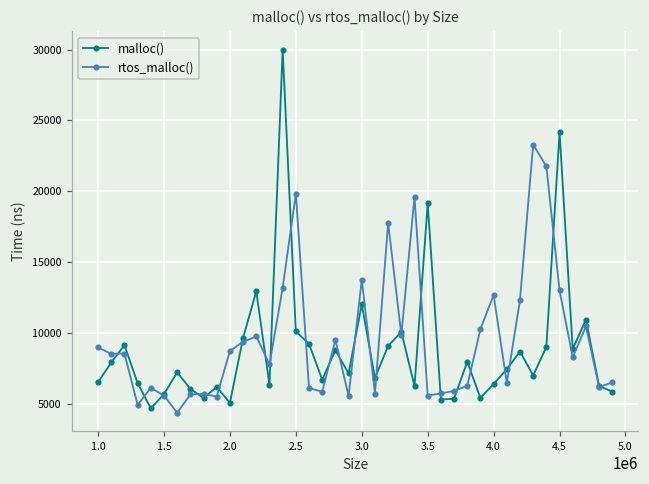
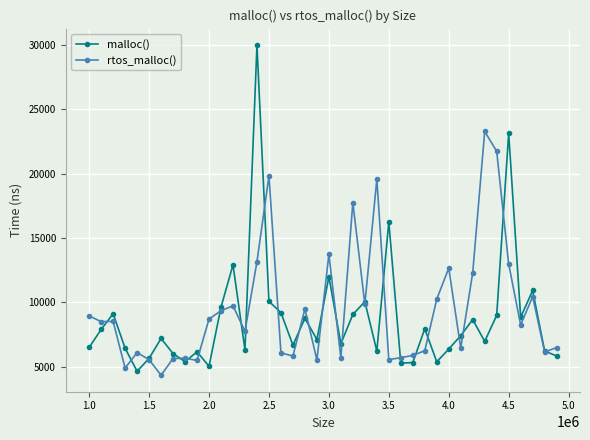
  {
    "malloc()": {
      "1.0": 6500,
      "2.0": 5000,
      "2.5": 10100,
      "3.0": 12000,
-     "3.5": 19100,
+     "3.5": 16300,
      "4.0": 6400,
-     "4.5": 24200
+     "4.5": 23100
    },
    "rtos_malloc()": {
      "1.0": 9000,
      "2.0": 8700,
      "2.5": 19800,
      "3.0": 13700,
      "3.5": 5600,
      "4.0": 12700,
      "4.5": 13000
    }
  }
